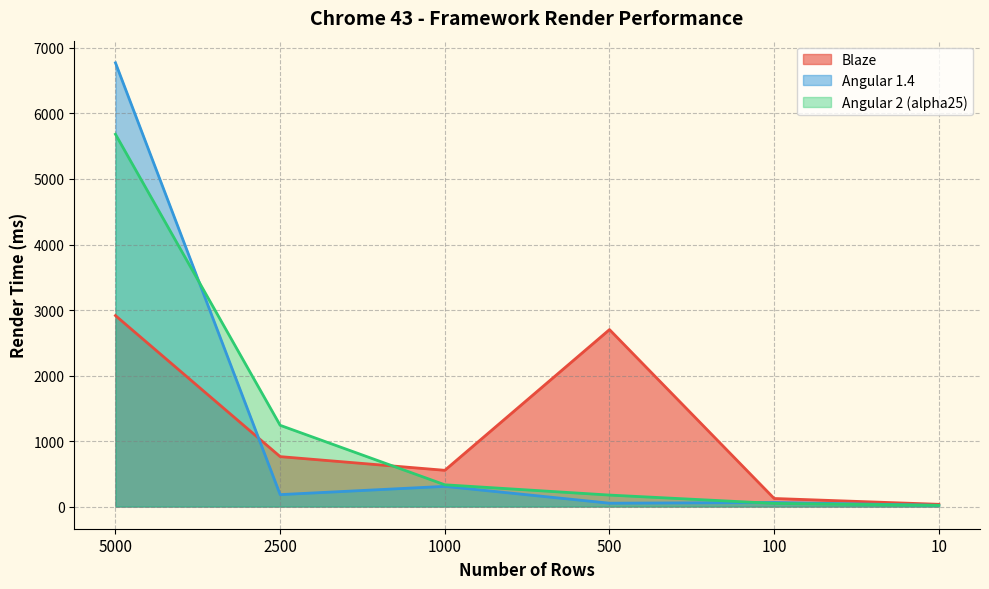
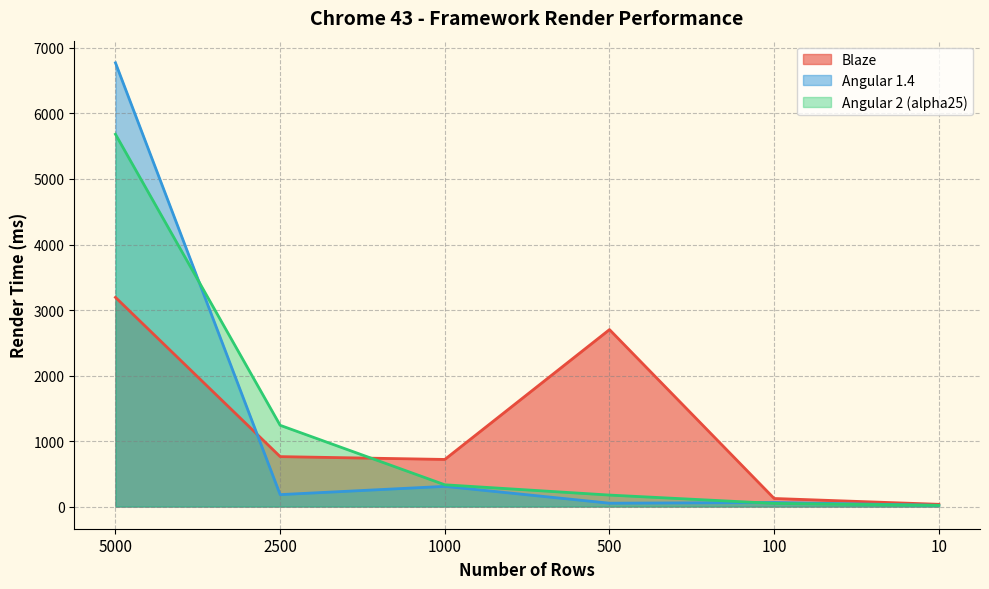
  {
    "Blaze": {
-     "5000": 2900,
+     "5000": 3200,
      "2500": 800,
-     "1000": 600,
+     "1000": 700,
      "500": 2700,
      "100": 100
    },
    "Angular 1.4": {
      "5000": 6800,
      "2500": 200,
      "500": 100
    },
    "Angular 2 (alpha25)": {
      "5000": 5700,
      "2500": 1200,
      "500": 200
    }
  }
